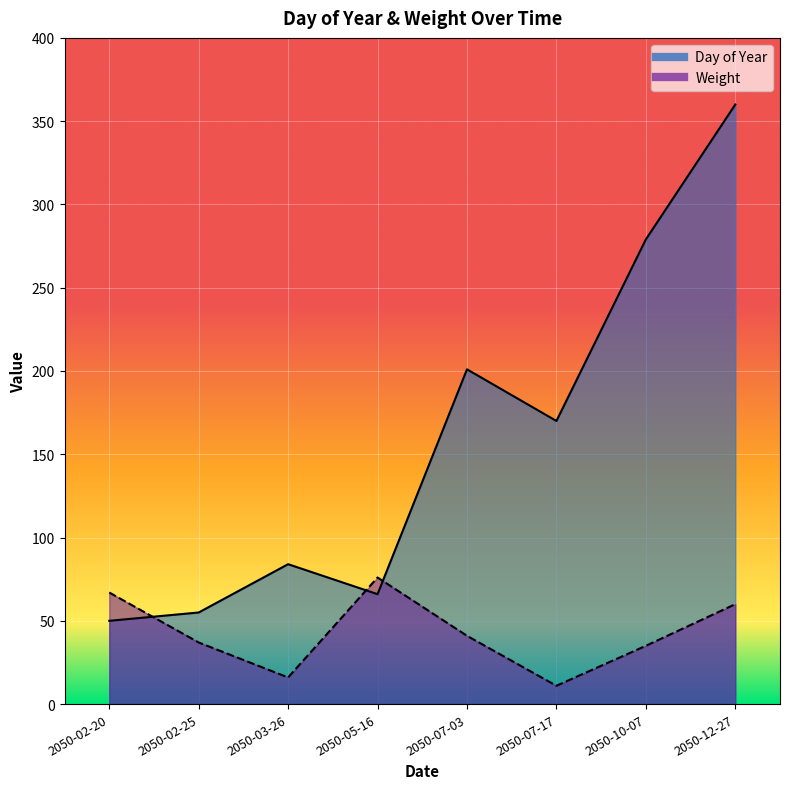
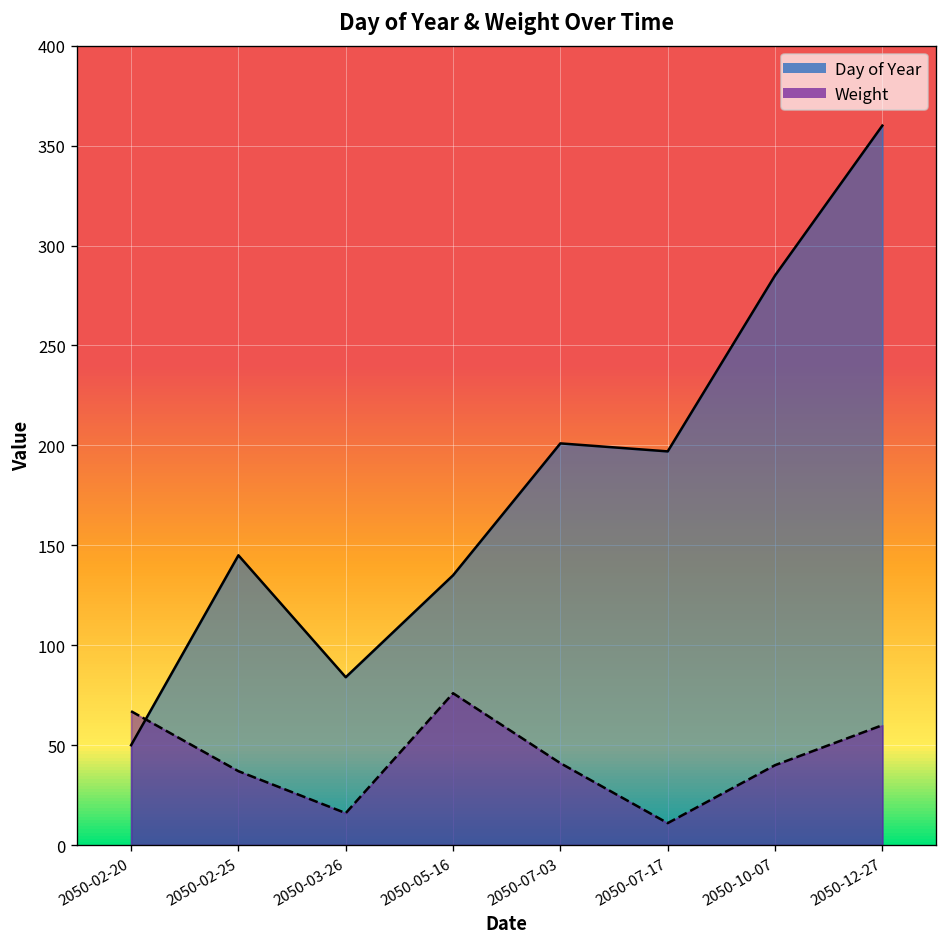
  {
    "Day of Year": {
      "2050-02-20": 50,
-     "2050-02-25": 55,
+     "2050-02-25": 145,
      "2050-03-26": 84,
-     "2050-05-16": 66,
+     "2050-05-16": 135,
      "2050-07-03": 201,
-     "2050-07-17": 170,
-     "2050-10-07": 279,
+     "2050-07-17": 197,
+     "2050-10-07": 285,
      "2050-12-27": 360
    },
    "Weight": {
      "2050-02-20": 67,
      "2050-02-25": 37,
      "2050-03-26": 16,
      "2050-05-16": 76,
      "2050-07-03": 41,
      "2050-07-17": 11,
-     "2050-10-07": 35,
+     "2050-10-07": 40,
      "2050-12-27": 60
    }
  }
